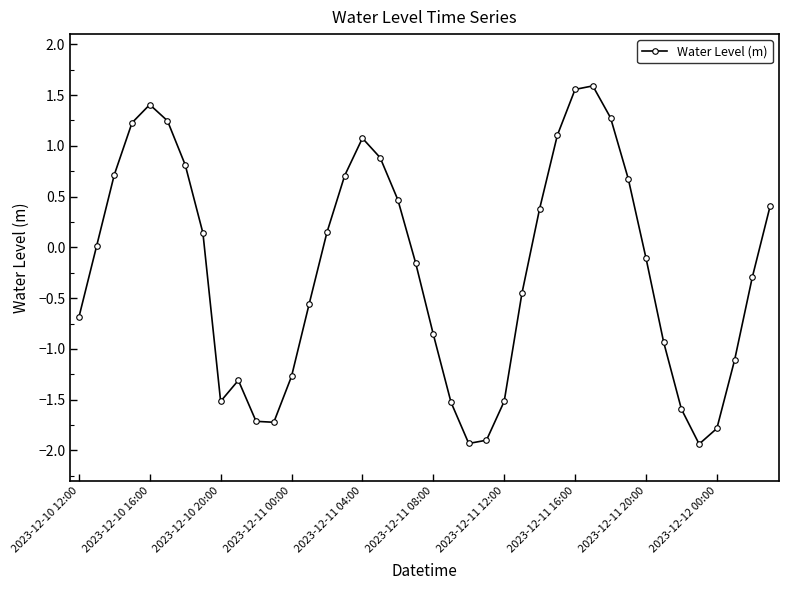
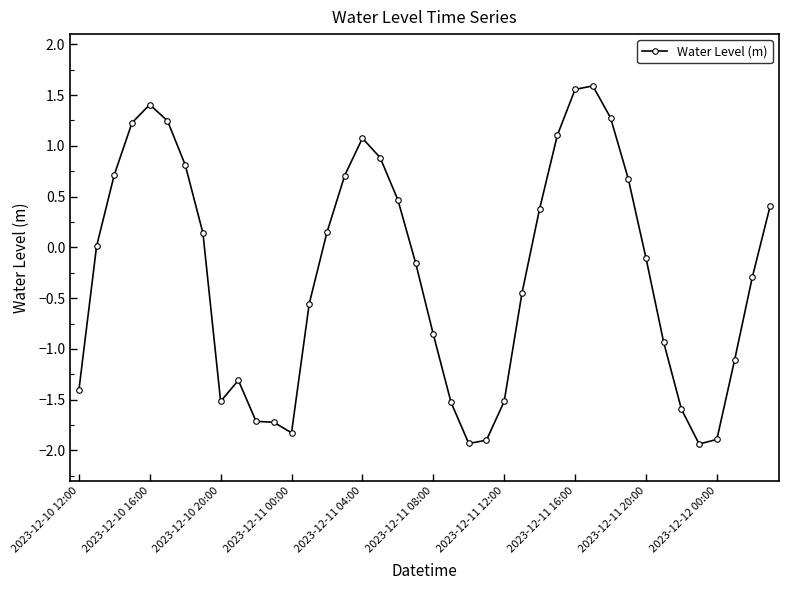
  {
-   "2023-12-10 12:00": -0.69,
+   "2023-12-10 12:00": -1.41,
    "2023-12-10 16:00": 1.41,
    "2023-12-10 20:00": -1.52,
-   "2023-12-11 00:00": -1.27,
+   "2023-12-11 00:00": -1.83,
    "2023-12-11 04:00": 1.08,
    "2023-12-11 08:00": -0.86,
    "2023-12-11 12:00": -1.52,
    "2023-12-11 16:00": 1.56,
    "2023-12-11 20:00": -0.10,
-   "2023-12-12 00:00": -1.78
+   "2023-12-12 00:00": -1.89
  }
